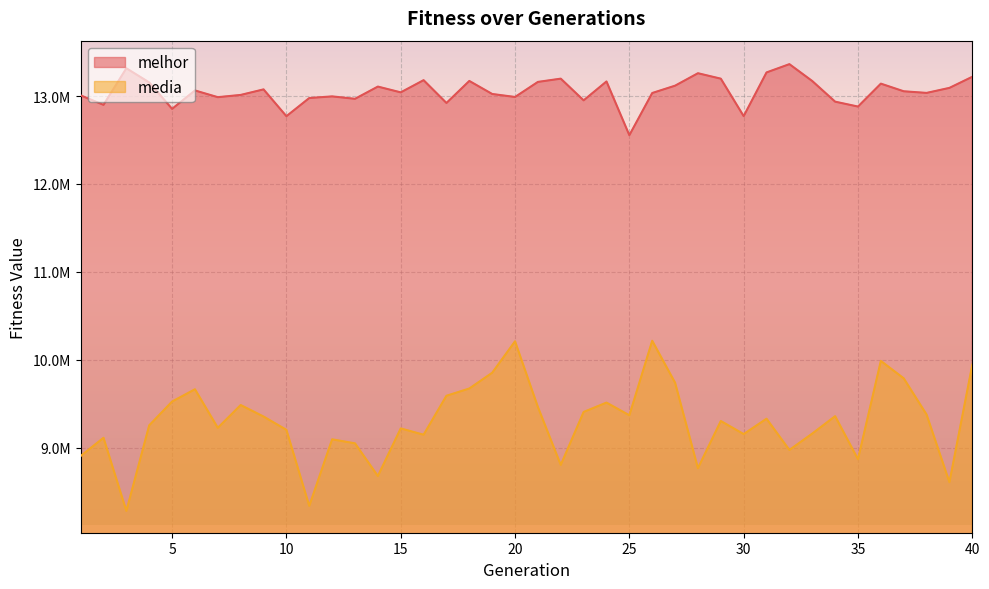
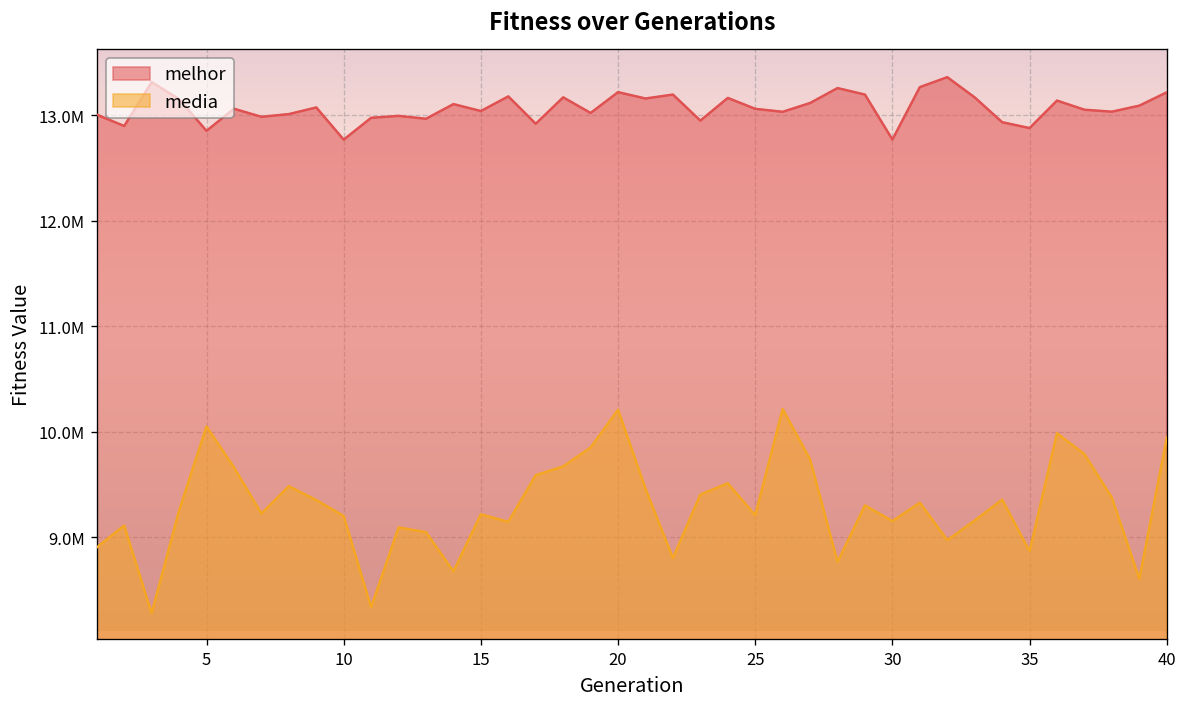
  {
    "melhor": {
      "5": 12900000,
      "10": 12800000,
      "15": 13000000,
-     "20": 13000000,
-     "25": 12600000,
+     "20": 13200000,
+     "25": 13100000,
      "30": 12800000,
      "35": 12900000,
      "40": 13200000
    },
    "media": {
-     "5": 9500000,
+     "5": 10100000,
      "10": 9200000,
      "15": 9200000,
      "20": 10200000,
-     "25": 9400000,
+     "25": 9200000,
      "30": 9200000,
      "35": 8900000,
      "40": 9900000
    }
  }
